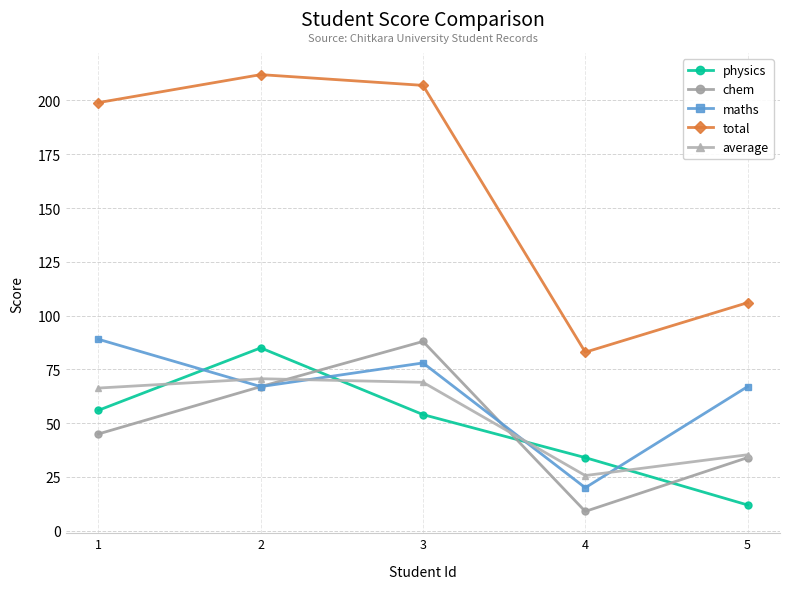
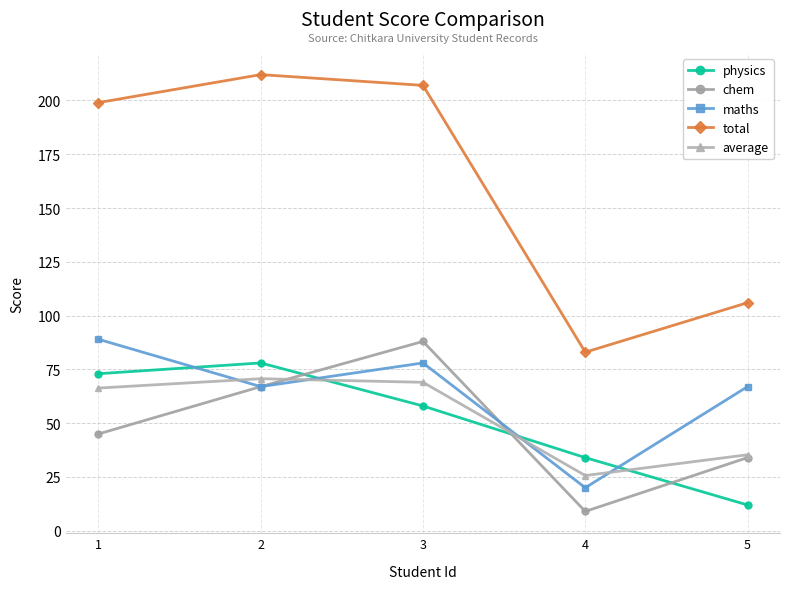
  {
    "physics": {
-     "1": 56,
-     "2": 85,
-     "3": 54,
+     "1": 73,
+     "2": 78,
+     "3": 58,
      "4": 34,
      "5": 12
    },
    "maths": {
      "1": 89,
      "3": 78,
      "4": 20,
      "5": 67
    },
    "total": {
      "1": 199,
      "2": 212,
      "3": 207,
      "4": 83,
      "5": 106
    }
  }
